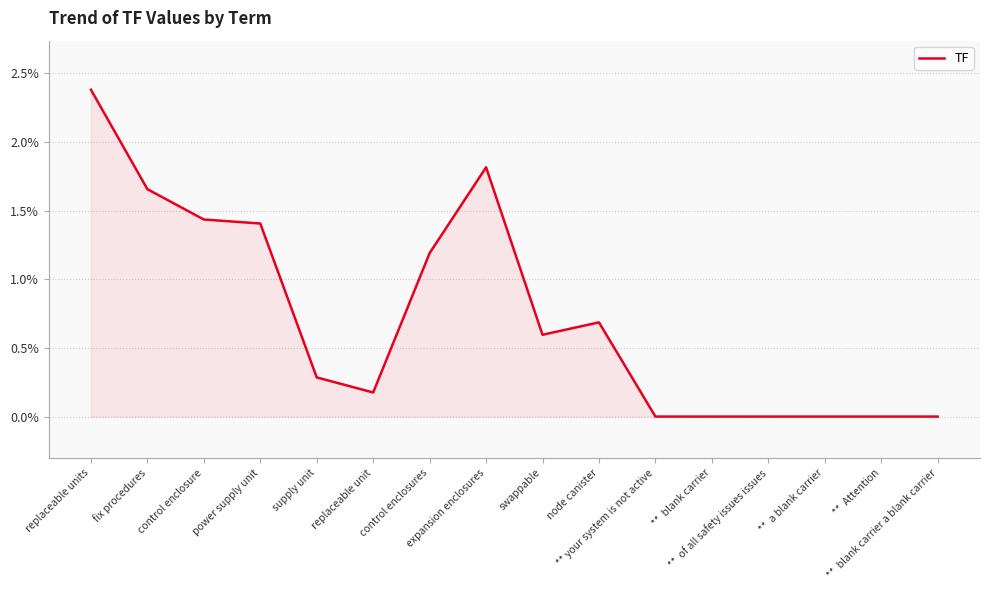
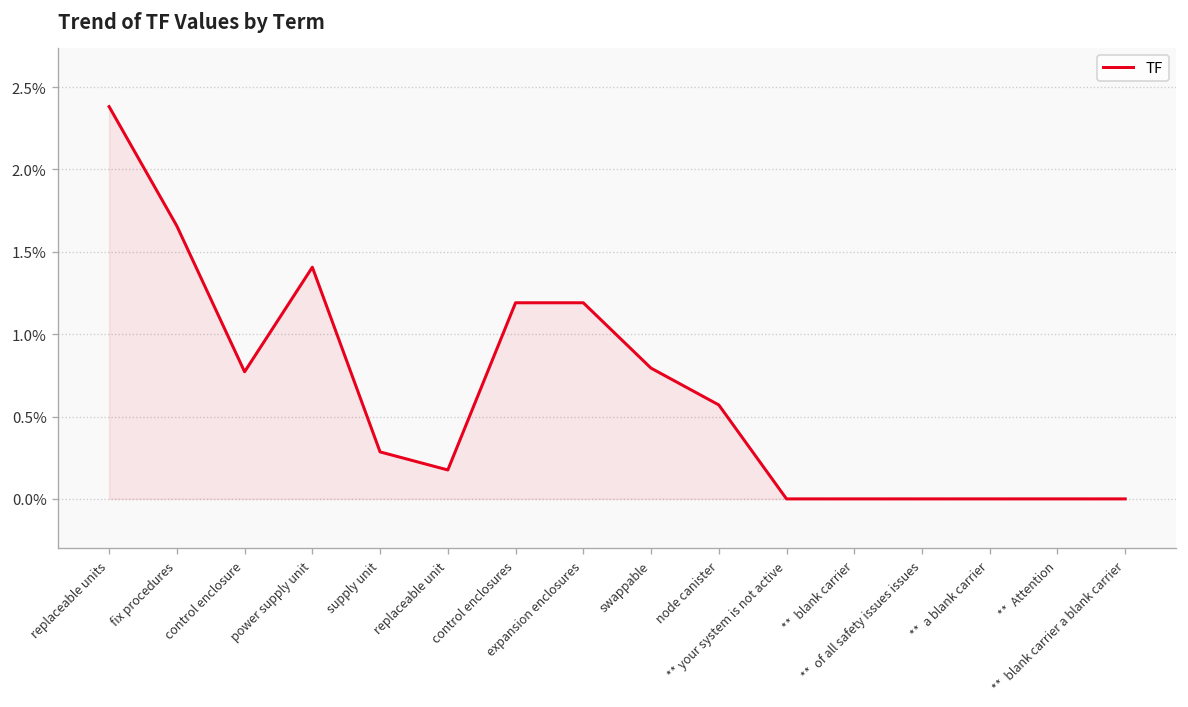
  {
    "replaceable units": "2.38%",
    "fix procedures": "1.66%",
-   "control enclosure": "1.44%",
+   "control enclosure": "0.77%",
    "power supply unit": "1.41%",
    "supply unit": "0.29%",
    "replaceable unit": "0.18%",
    "control enclosures": "1.19%",
-   "expansion enclosures": "1.82%",
-   "swappable": "0.60%",
-   "node canister": "0.69%",
+   "expansion enclosures": "1.19%",
+   "swappable": "0.79%",
+   "node canister": "0.57%",
    "** your system is not active": "0.00%",
    "** blank carrier": "0.00%",
    "** of all safety issues issues": "0.00%",
    "** a blank carrier": "0.00%",
    "** Attention": "0.00%",
    "** blank carrier a blank carrier": "0.00%"
  }
